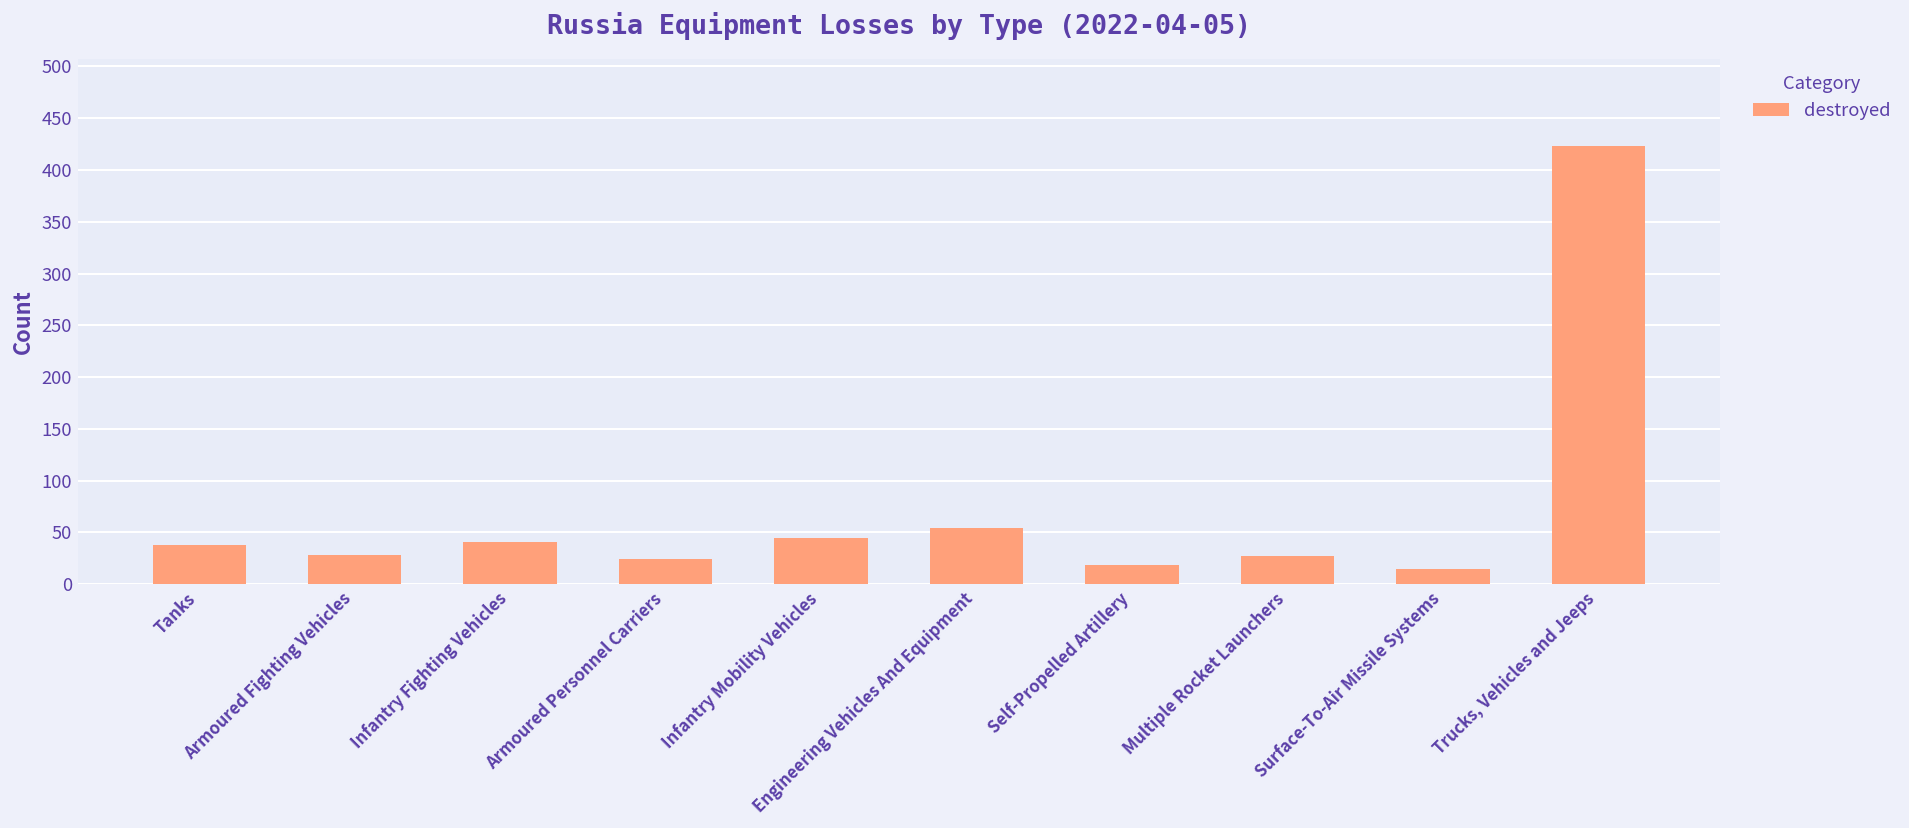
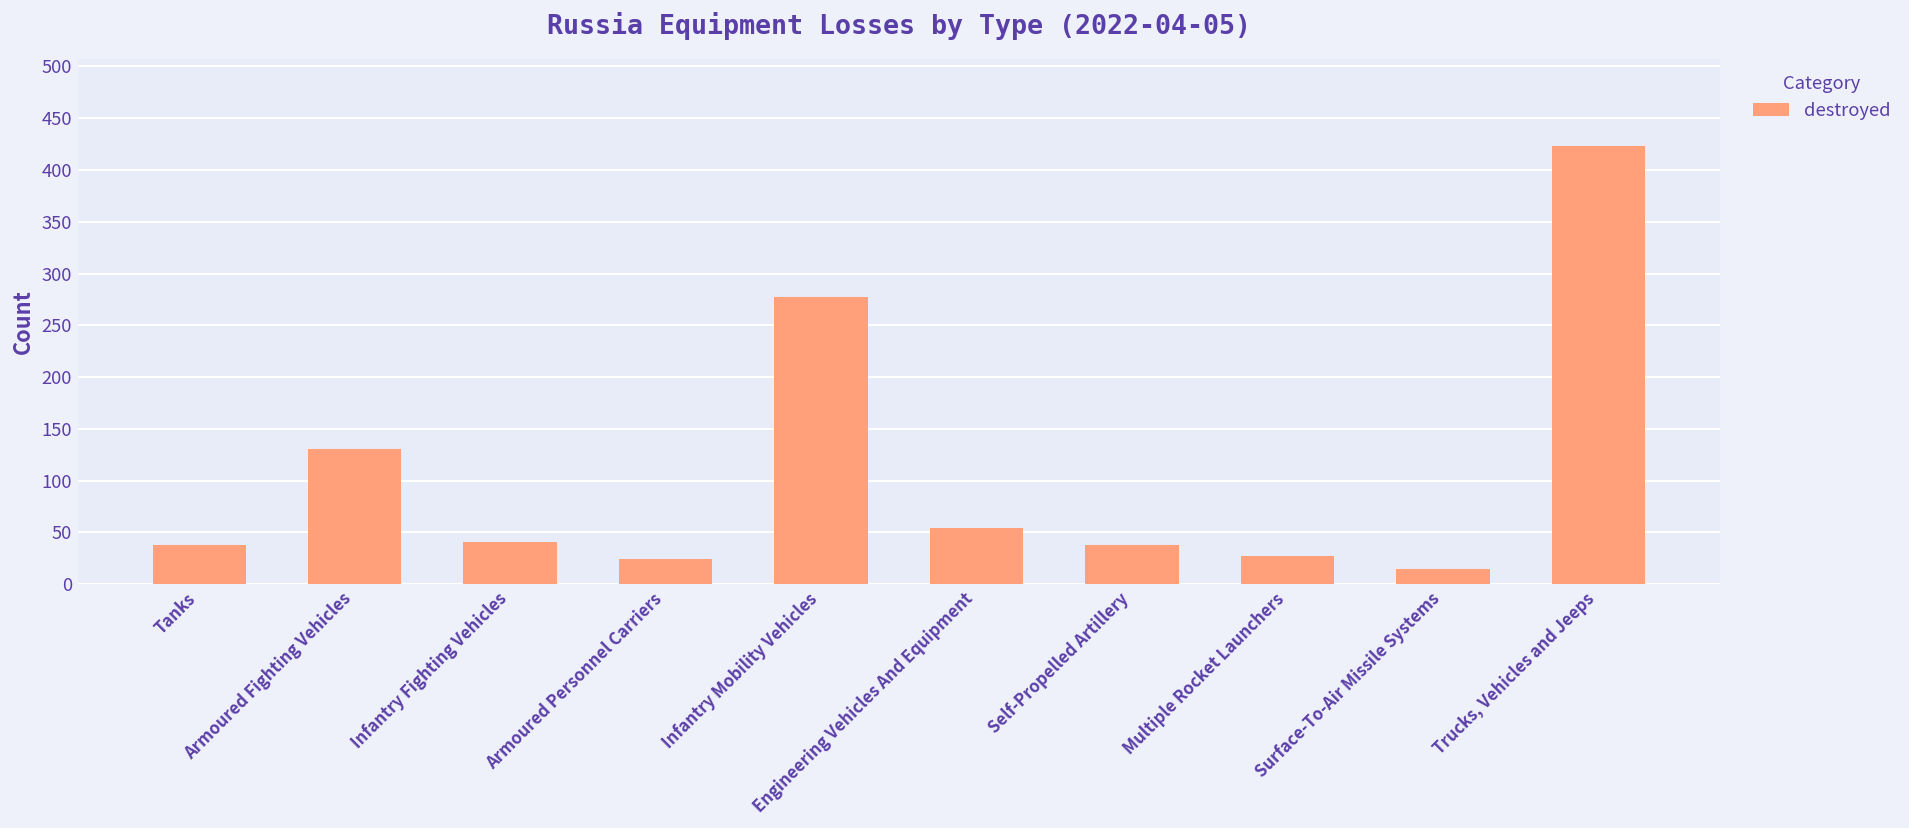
  {
    "Tanks": 40,
-   "Armoured Fighting Vehicles": 30,
+   "Armoured Fighting Vehicles": 130,
    "Infantry Fighting Vehicles": 40,
    "Armoured Personnel Carriers": 20,
-   "Infantry Mobility Vehicles": 50,
+   "Infantry Mobility Vehicles": 280,
    "Engineering Vehicles And Equipment": 50,
-   "Self-Propelled Artillery": 20,
+   "Self-Propelled Artillery": 40,
    "Multiple Rocket Launchers": 30,
    "Surface-To-Air Missile Systems": 20,
    "Trucks, Vehicles and Jeeps": 420
  }
